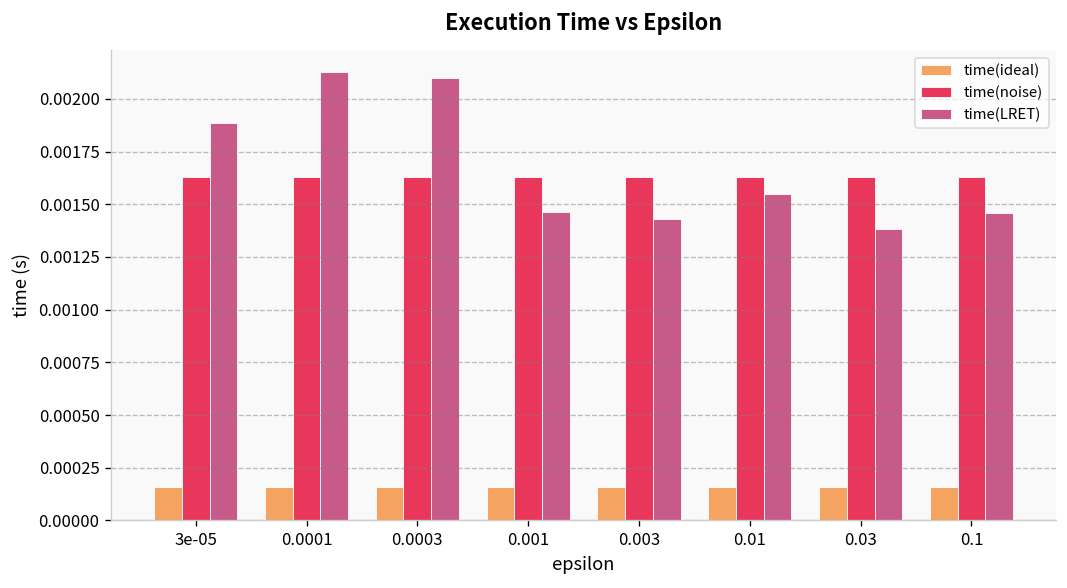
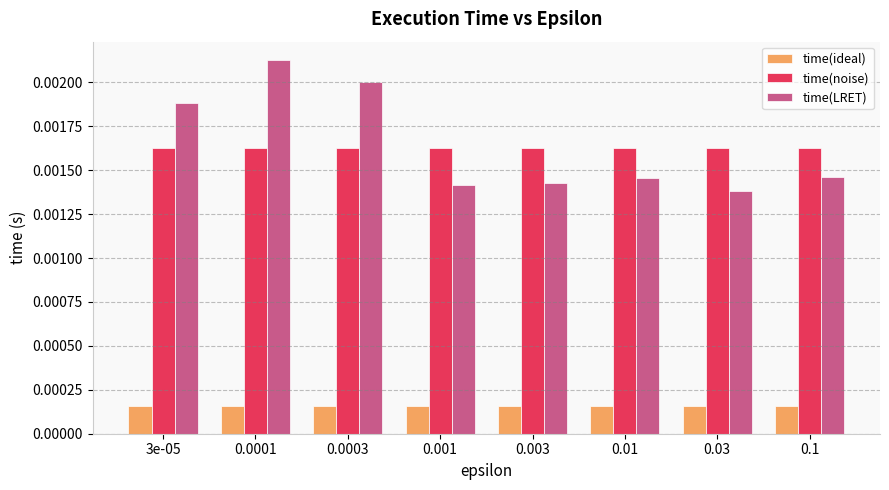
  {
    "time(ideal)": {
      "3e-05": 0.00016,
      "0.0001": 0.00016,
      "0.0003": 0.00016,
      "0.001": 0.00016,
      "0.003": 0.00016,
      "0.01": 0.00016,
      "0.03": 0.00016,
      "0.1": 0.00016
    },
    "time(noise)": {
      "3e-05": 0.00163,
      "0.0001": 0.00163,
      "0.0003": 0.00163,
      "0.001": 0.00163,
      "0.003": 0.00163,
      "0.01": 0.00163,
      "0.03": 0.00163,
      "0.1": 0.00163
    },
    "time(LRET)": {
      "3e-05": 0.00188,
      "0.0001": 0.00213,
-     "0.0003": 0.00210,
-     "0.001": 0.00146,
+     "0.0003": 0.00200,
+     "0.001": 0.00141,
      "0.003": 0.00143,
-     "0.01": 0.00155,
+     "0.01": 0.00145,
      "0.03": 0.00138,
      "0.1": 0.00146
    }
  }
